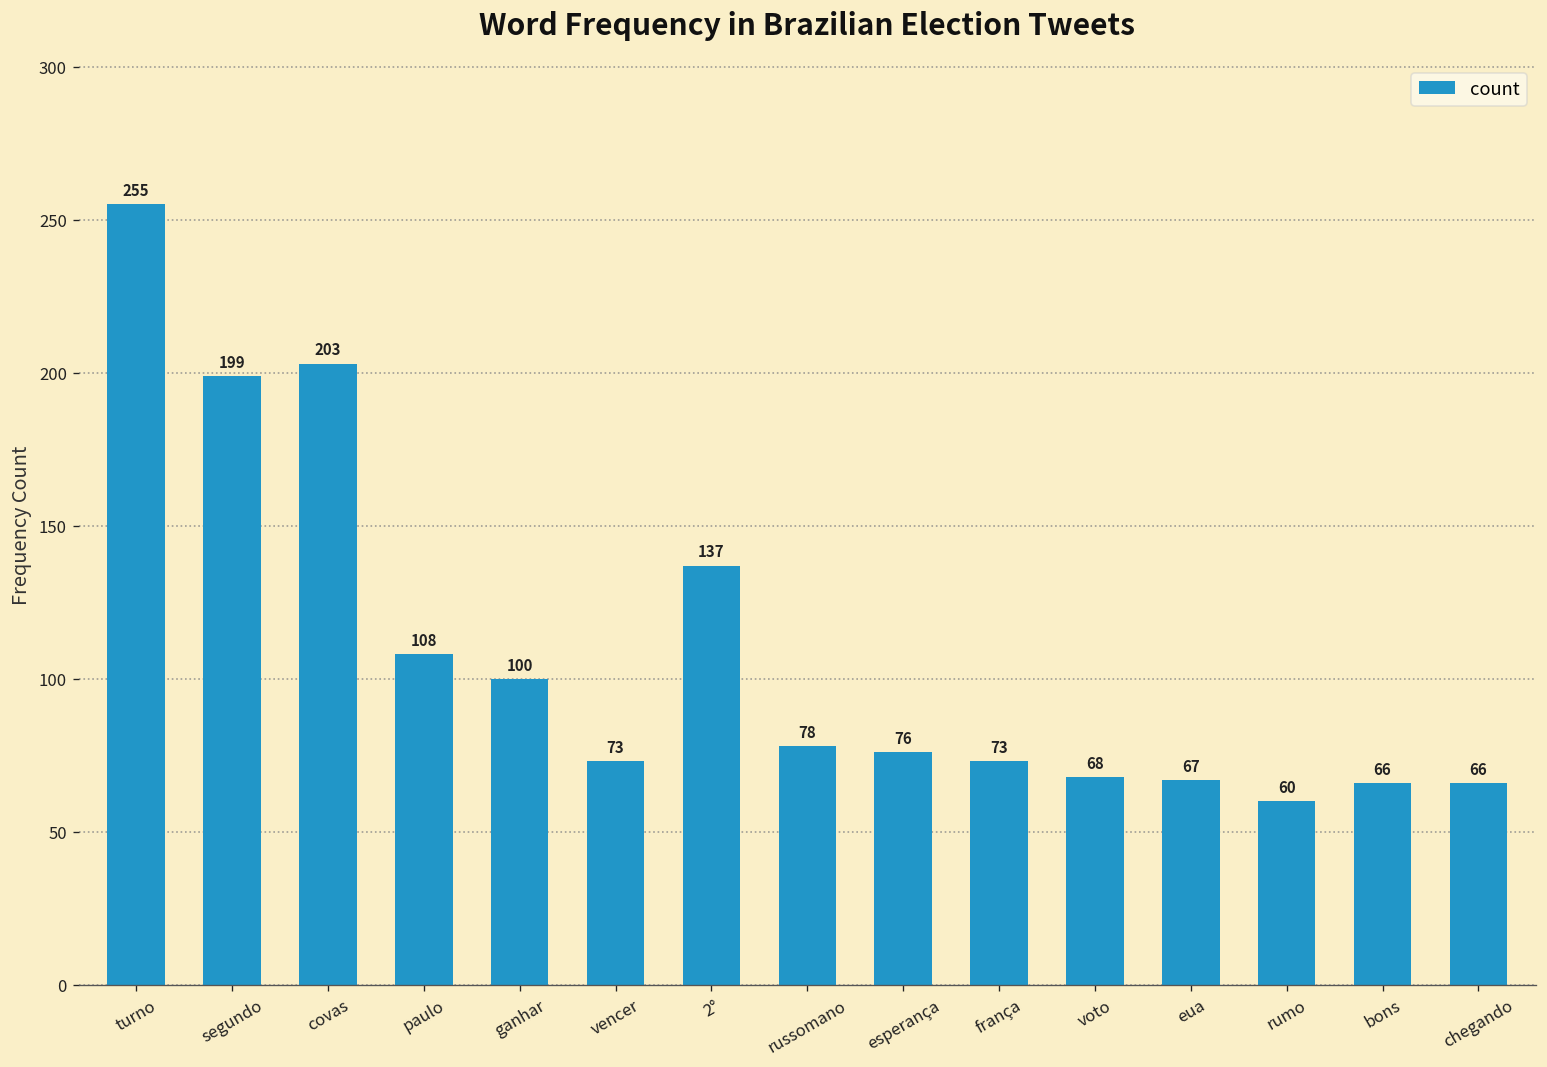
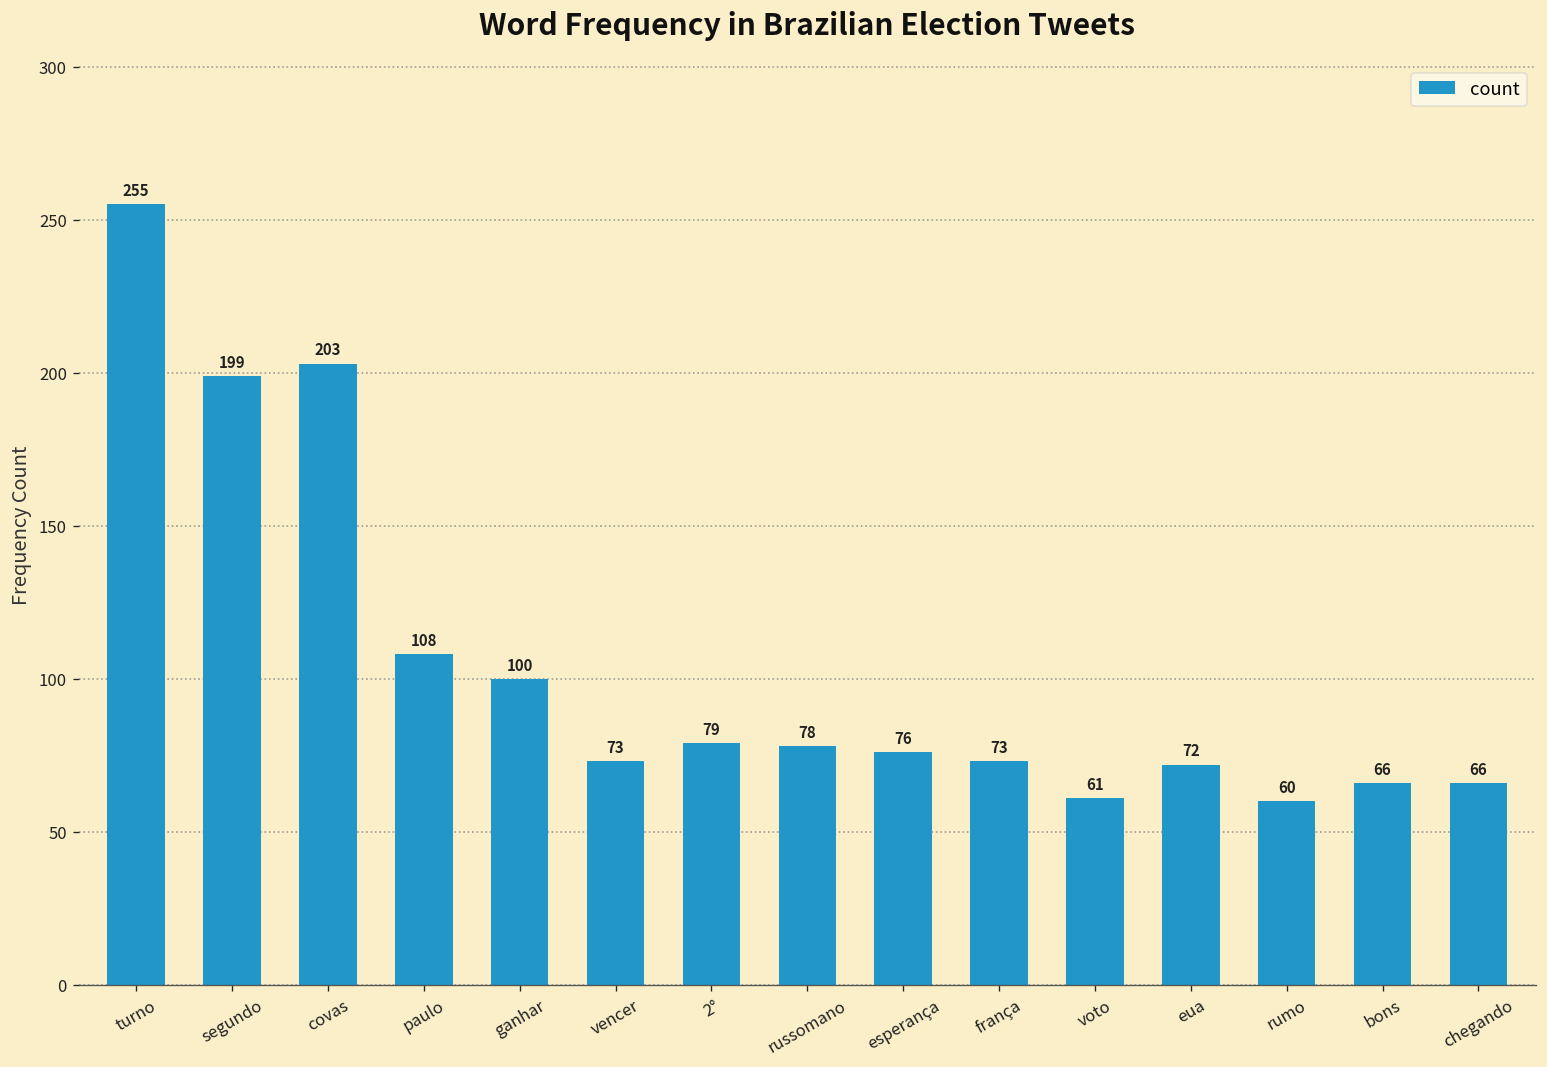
  {
    "turno": 255,
    "segundo": 199,
    "covas": 203,
    "paulo": 108,
    "ganhar": 100,
    "vencer": 73,
-   "2°": 137,
+   "2°": 79,
    "russomano": 78,
    "esperança": 76,
    "frança": 73,
-   "voto": 68,
-   "eua": 67,
+   "voto": 61,
+   "eua": 72,
    "rumo": 60,
    "bons": 66,
    "chegando": 66
  }
